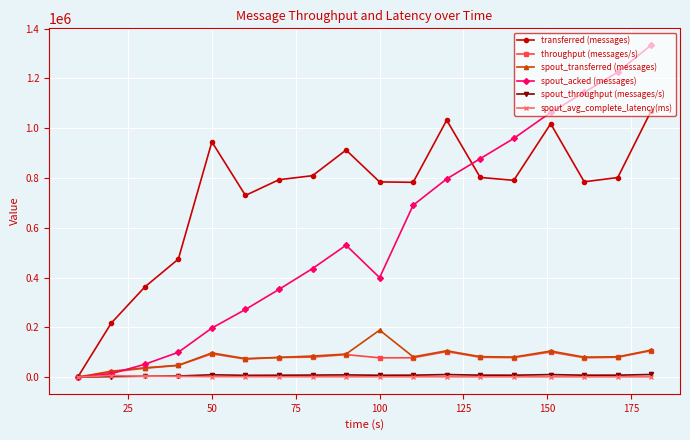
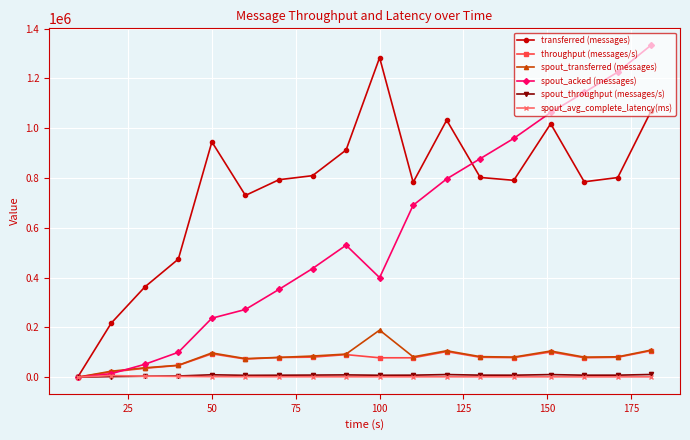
  {
    "transferred (messages)": {
      "50": 950000,
-     "100": 780000
+     "100": 1280000
    },
    "spout_transferred (messages)": {
      "100": 190000
    },
    "spout_acked (messages)": {
-     "50": 200000,
+     "50": 240000,
      "100": 400000
    }
  }
